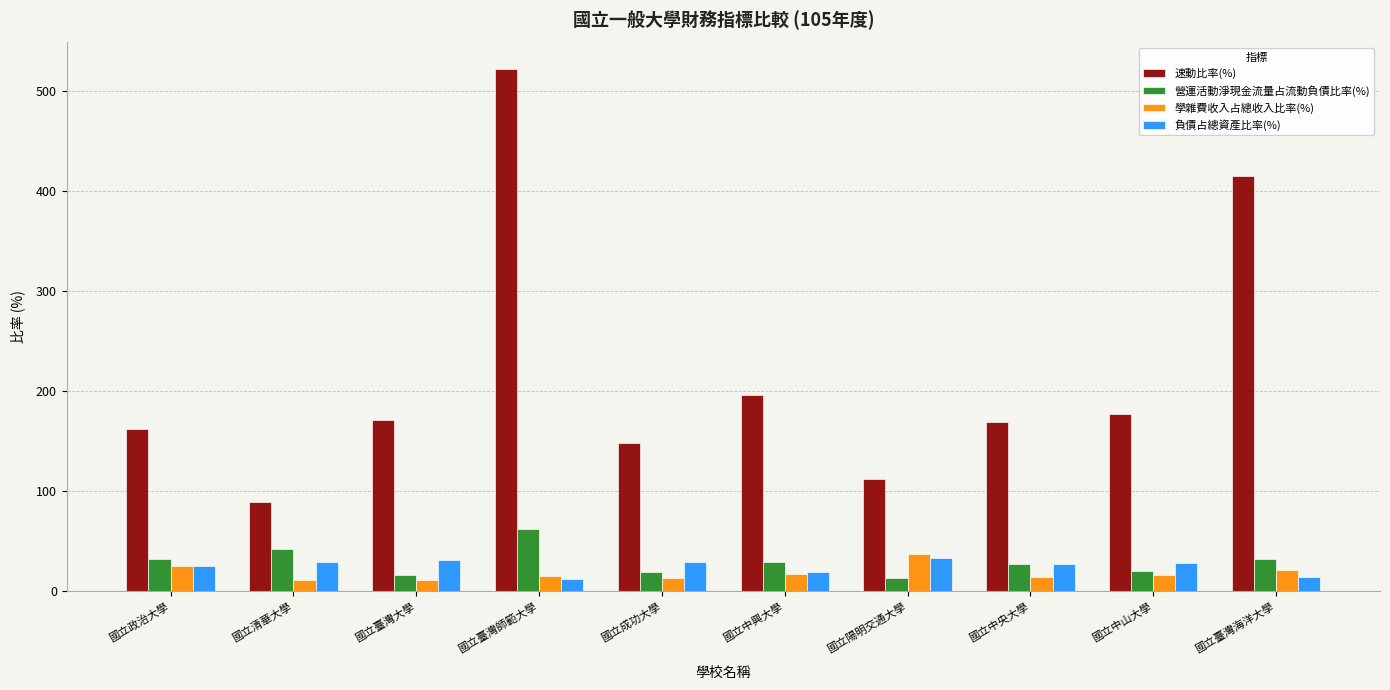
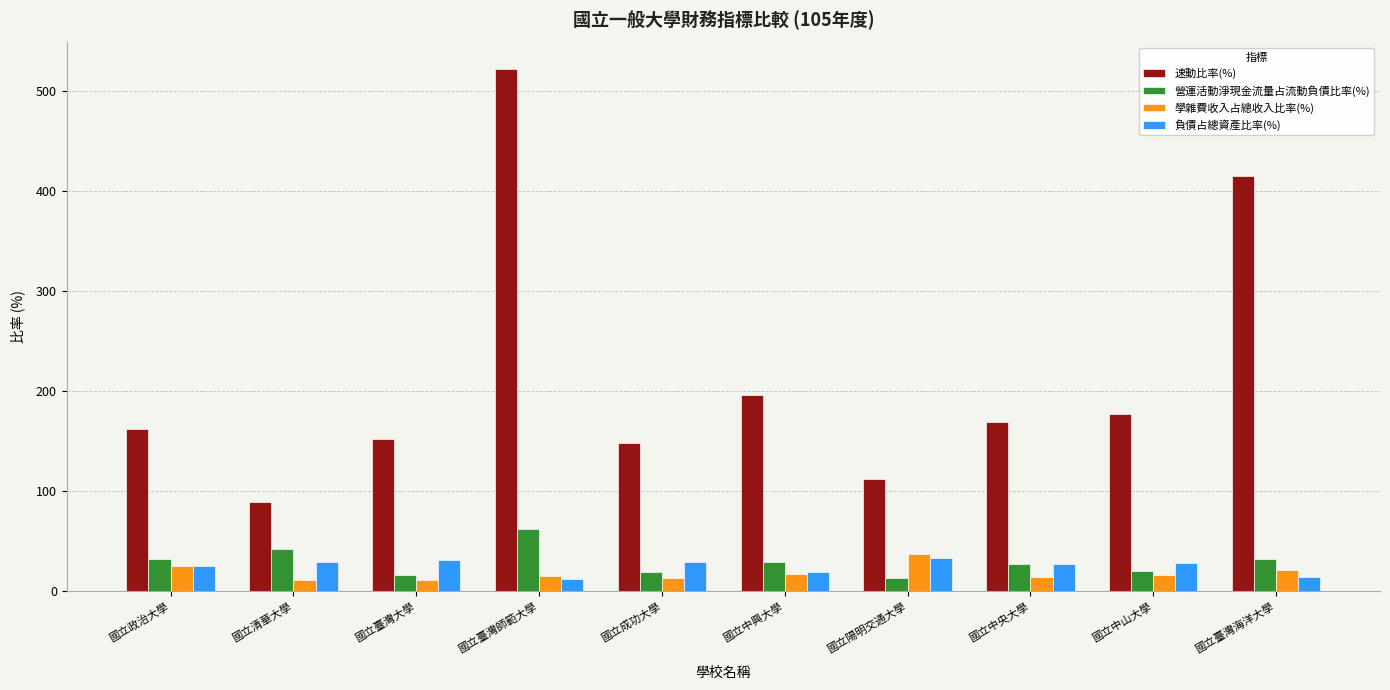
  {
    "速動比率(%)": {
      "國立政治大學": 162,
      "國立清華大學": 90,
-     "國立臺灣大學": 171,
+     "國立臺灣大學": 152,
      "國立臺灣師範大學": 522,
      "國立成功大學": 148,
      "國立中興大學": 196,
      "國立陽明交通大學": 112,
      "國立中央大學": 170,
      "國立中山大學": 177,
      "國立臺灣海洋大學": 415
    },
    "營運活動淨現金流量占流動負債比率(%)": {
      "國立政治大學": 32,
      "國立清華大學": 43,
      "國立臺灣大學": 16,
      "國立臺灣師範大學": 63,
      "國立成功大學": 19,
      "國立中興大學": 29,
      "國立陽明交通大學": 14,
      "國立中央大學": 28,
      "國立中山大學": 20,
      "國立臺灣海洋大學": 32
    },
    "學雜費收入占總收入比率(%)": {
      "國立政治大學": 25,
      "國立清華大學": 11,
      "國立臺灣大學": 11,
      "國立臺灣師範大學": 15,
      "國立成功大學": 14,
      "國立中興大學": 18,
      "國立陽明交通大學": 38,
      "國立中央大學": 14,
      "國立中山大學": 17,
      "國立臺灣海洋大學": 21
    },
    "負債占總資產比率(%)": {
      "國立政治大學": 25,
      "國立清華大學": 29,
      "國立臺灣大學": 32,
      "國立臺灣師範大學": 12,
      "國立成功大學": 29,
      "國立中興大學": 20,
      "國立陽明交通大學": 33,
      "國立中央大學": 28,
      "國立中山大學": 29,
      "國立臺灣海洋大學": 14
    }
  }
